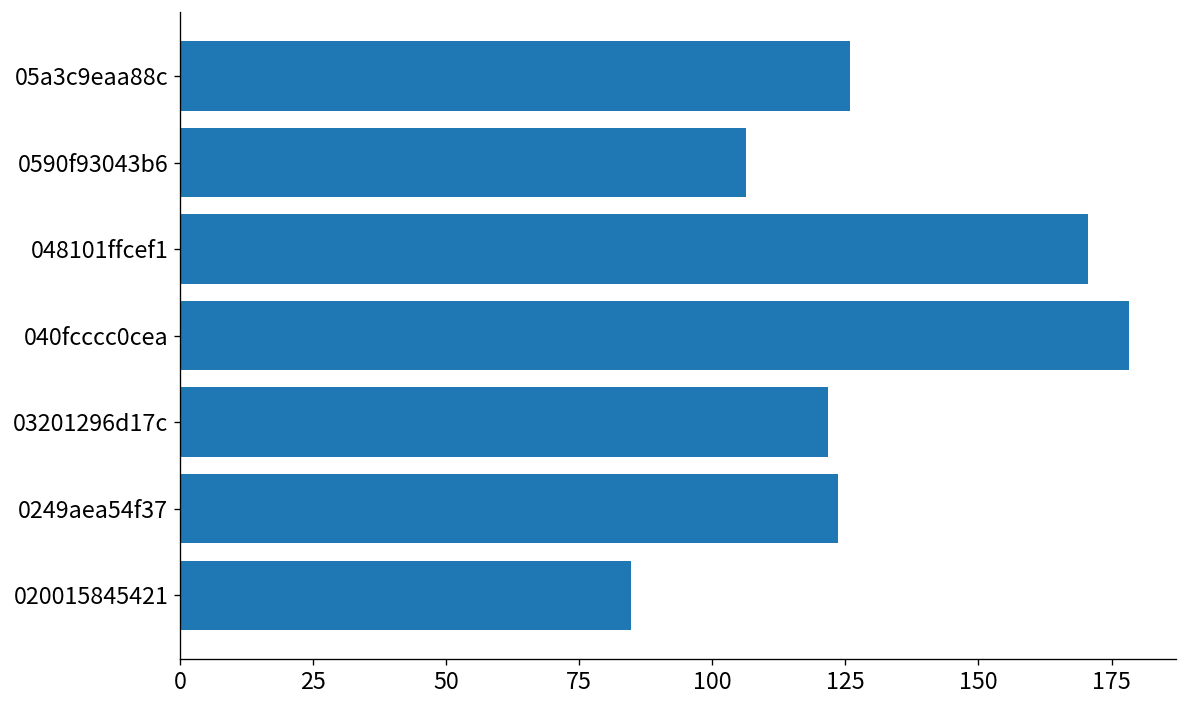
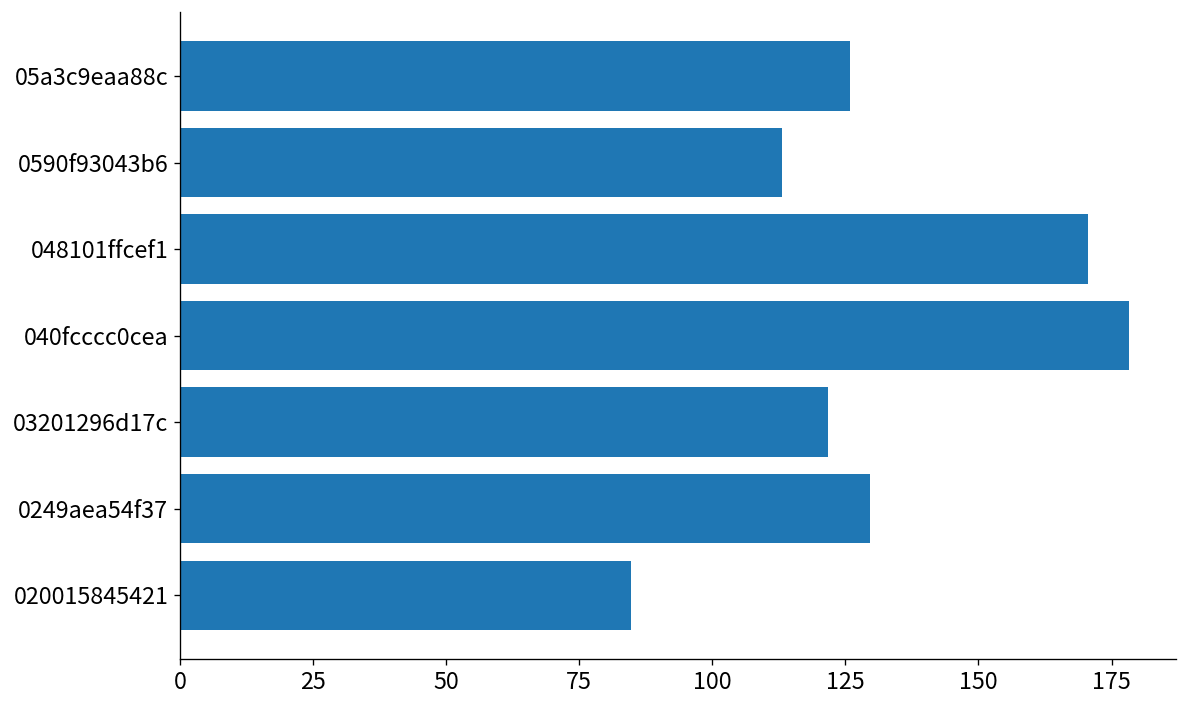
  {
    "05a3c9eaa88c": 126,
-   "0590f93043b6": 106,
+   "0590f93043b6": 113,
    "048101ffcef1": 171,
    "040fcccc0cea": 178,
    "03201296d17c": 122,
-   "0249aea54f37": 124,
+   "0249aea54f37": 130,
    "020015845421": 85
  }
